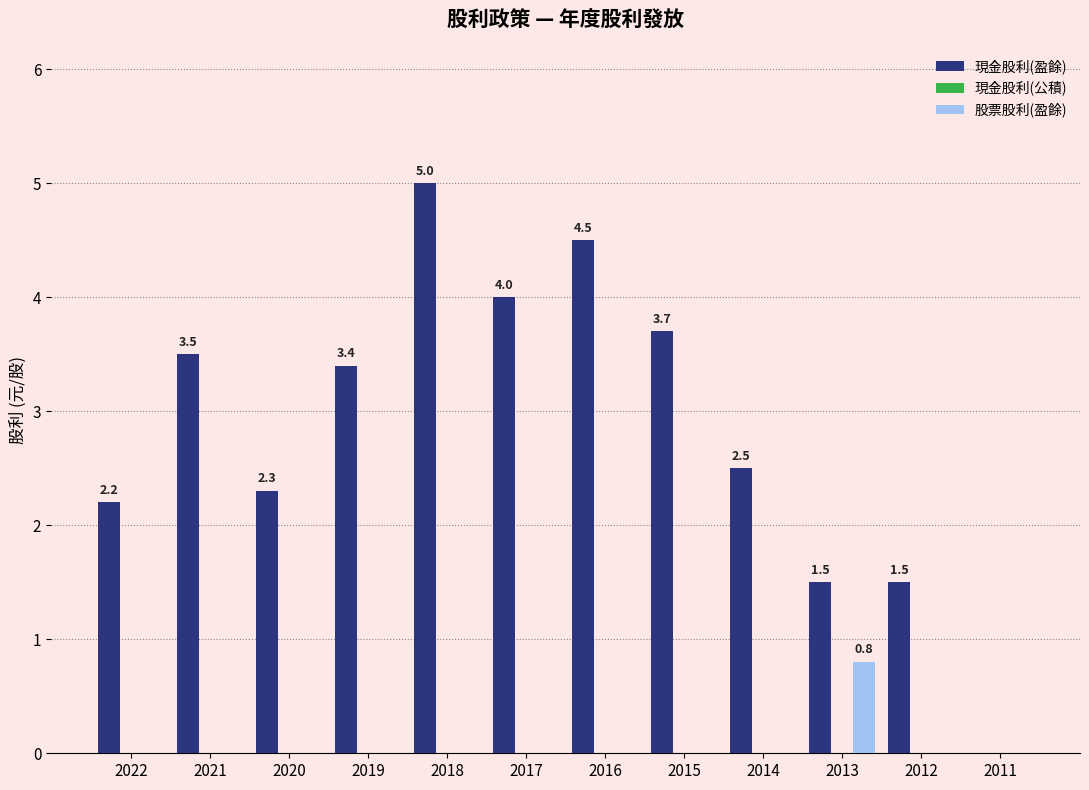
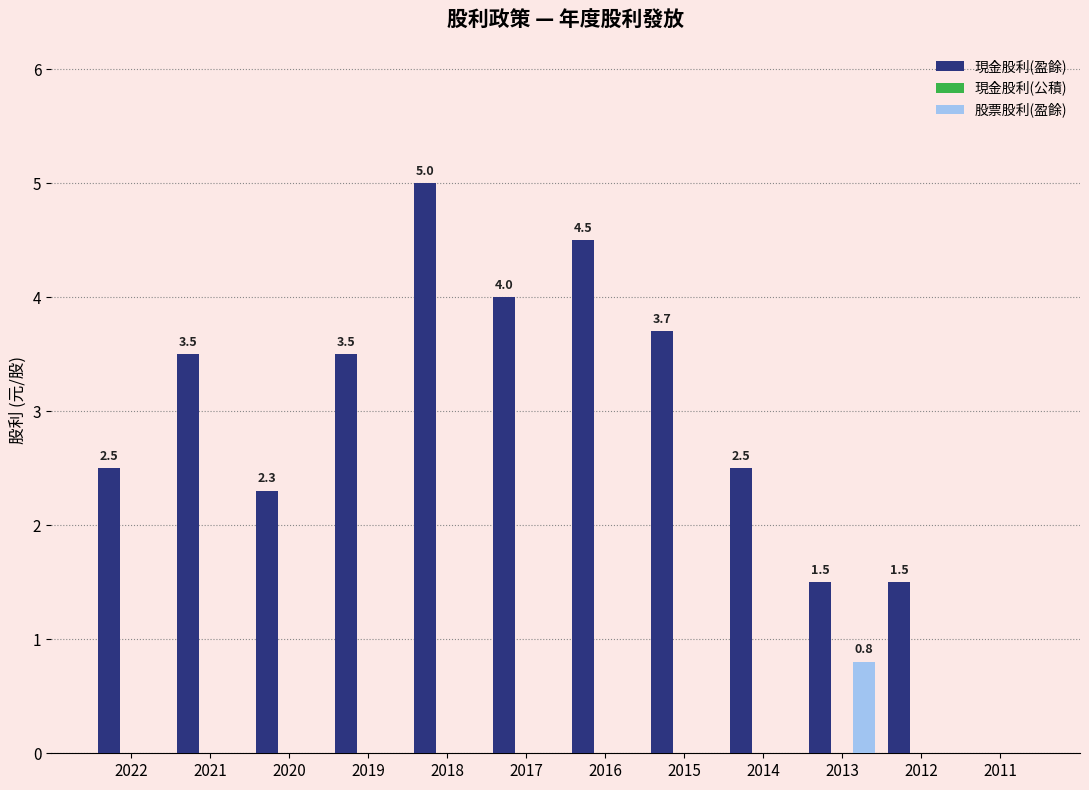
  {
    "現金股利(盈餘)": {
-     "2022": 2.2,
+     "2022": 2.5,
      "2021": 3.5,
      "2020": 2.3,
-     "2019": 3.4,
+     "2019": 3.5,
      "2018": 5.0,
      "2017": 4.0,
      "2016": 4.5,
      "2015": 3.7,
      "2014": 2.5,
      "2013": 1.5,
      "2012": 1.5
    },
    "現金股利(公積)": {
      "2022": 0.00,
      "2021": 0.00,
      "2020": 0.00,
      "2019": 0.00,
      "2018": 0.00,
      "2017": 0.00,
      "2016": 0.00,
      "2015": 0.00,
      "2014": 0.00,
      "2013": 0.00,
      "2012": 0.00,
      "2011": 0.00
    },
    "股票股利(盈餘)": {
      "2013": 0.8
    }
  }
